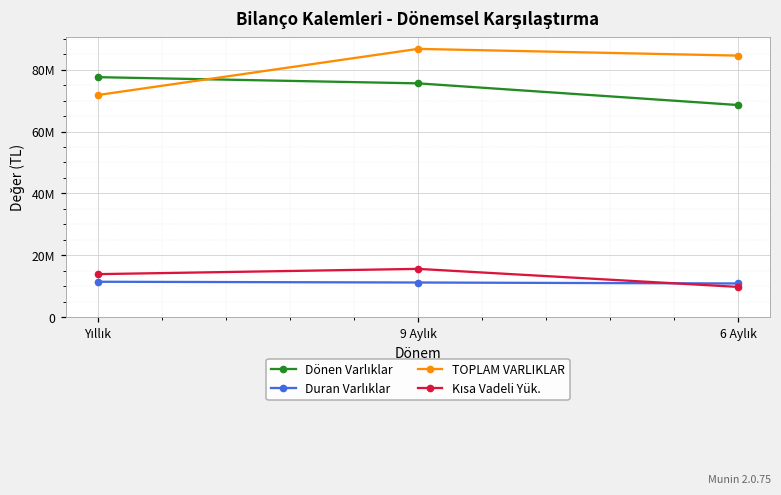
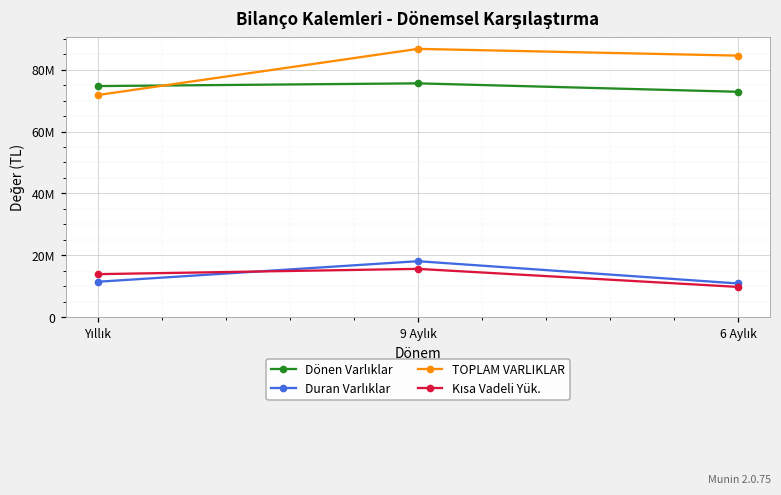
  {
    "Dönen Varlıklar": {
-     "Yıllık": 78000000,
+     "Yıllık": 75000000,
      "9 Aylık": 76000000,
-     "6 Aylık": 69000000
+     "6 Aylık": 73000000
    },
    "Duran Varlıklar": {
      "Yıllık": 11000000,
-     "9 Aylık": 11000000,
+     "9 Aylık": 18000000,
      "6 Aylık": 11000000
    },
    "TOPLAM VARLIKLAR": {
      "Yıllık": 72000000,
      "9 Aylık": 87000000,
      "6 Aylık": 85000000
    },
    "Kısa Vadeli Yük.": {
      "Yıllık": 14000000,
      "9 Aylık": 16000000,
      "6 Aylık": 10000000
    }
  }
